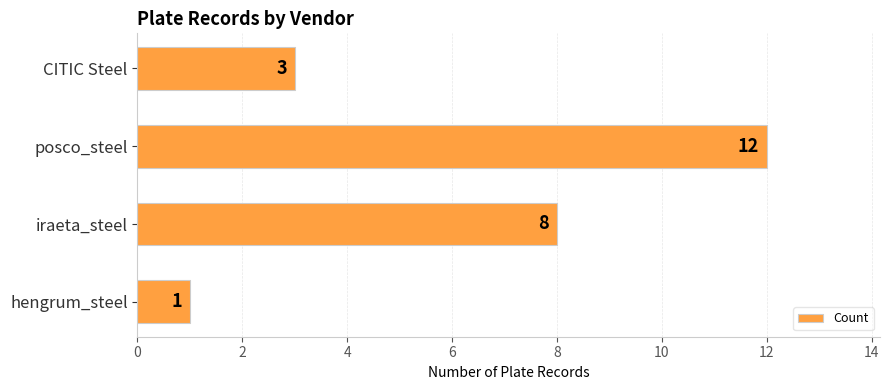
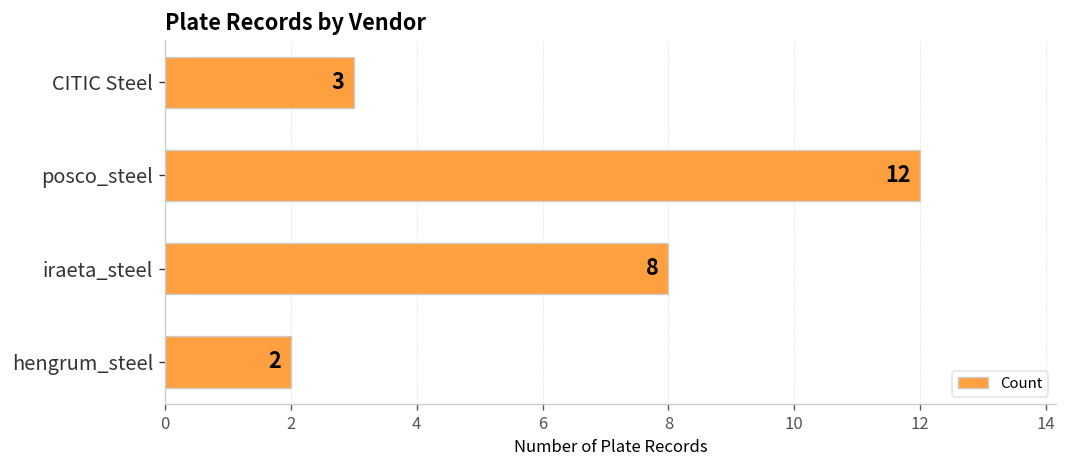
  {
    "CITIC Steel": 3,
    "posco_steel": 12,
    "iraeta_steel": 8,
-   "hengrum_steel": 1
+   "hengrum_steel": 2
  }
